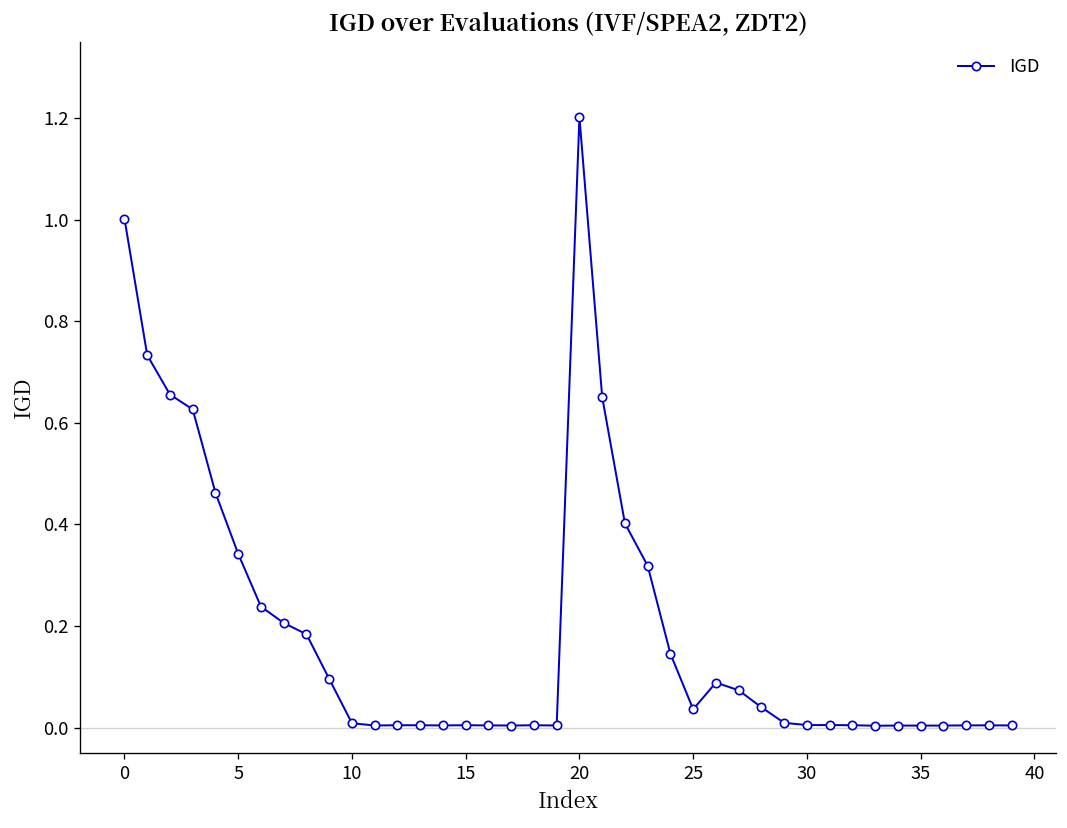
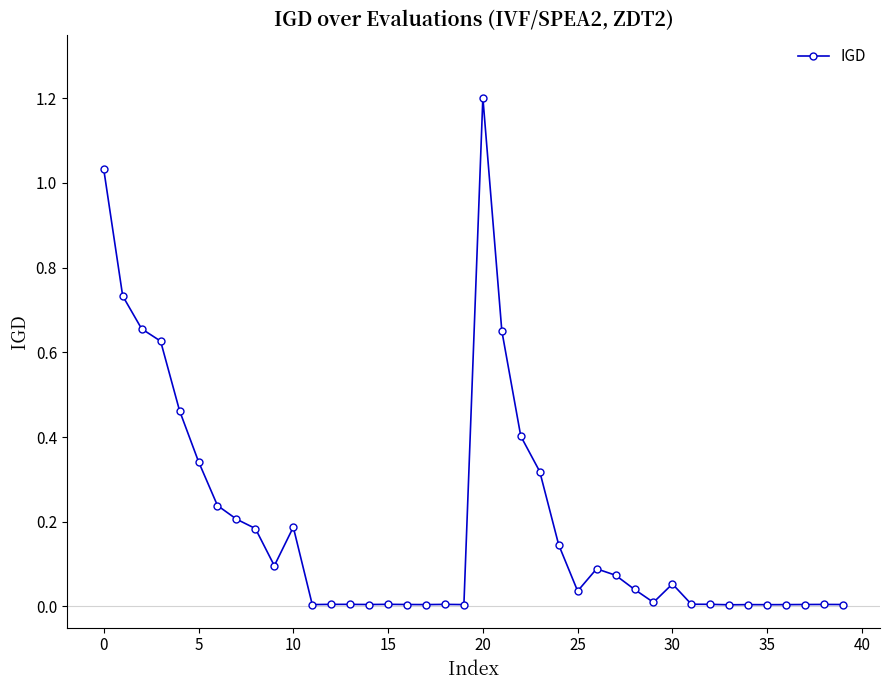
  {
-   "0": 1.00,
+   "0": 1.03,
    "5": 0.34,
-   "10": 0.01,
+   "10": 0.19,
    "15": 0.00,
    "20": 1.20,
    "25": 0.04,
-   "30": 0.01,
+   "30": 0.05,
    "35": 0.00
  }
